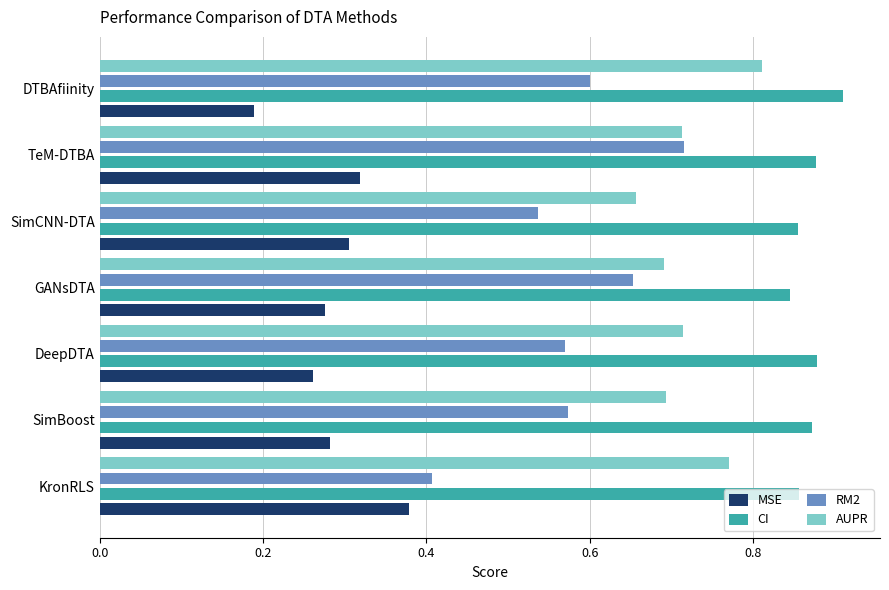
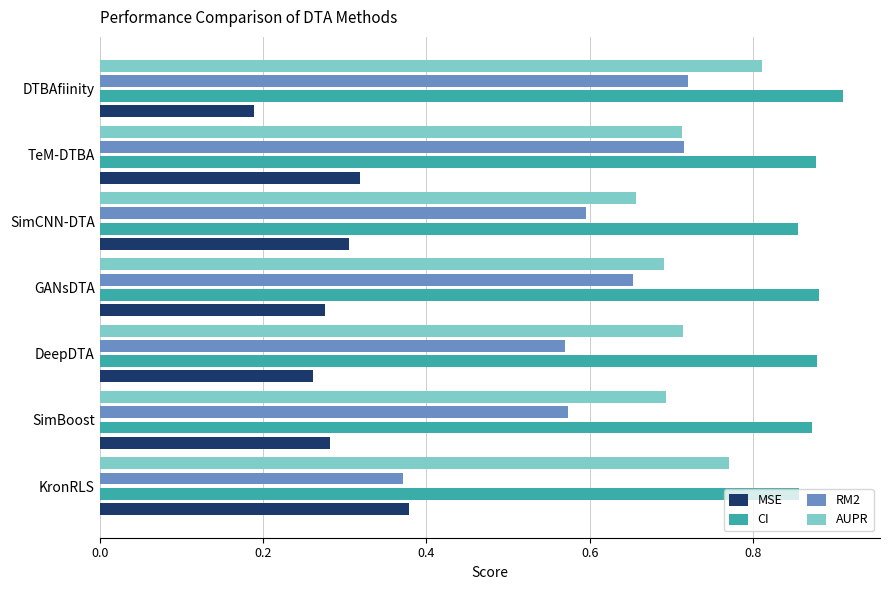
  {
    "MSE": {
      "DTBAfiinity": 0.19,
      "TeM-DTBA": 0.32,
      "SimCNN-DTA": 0.31,
      "GANsDTA": 0.28,
      "DeepDTA": 0.26,
      "SimBoost": 0.28,
      "KronRLS": 0.38
    },
    "CI": {
      "DTBAfiinity": 0.91,
      "TeM-DTBA": 0.88,
      "SimCNN-DTA": 0.86,
-     "GANsDTA": 0.85,
+     "GANsDTA": 0.88,
      "DeepDTA": 0.88,
      "SimBoost": 0.87
    },
    "RM2": {
-     "DTBAfiinity": 0.60,
+     "DTBAfiinity": 0.72,
      "TeM-DTBA": 0.72,
-     "SimCNN-DTA": 0.54,
+     "SimCNN-DTA": 0.60,
      "GANsDTA": 0.65,
      "DeepDTA": 0.57,
      "SimBoost": 0.57,
-     "KronRLS": 0.41
+     "KronRLS": 0.37
    },
    "AUPR": {
      "DTBAfiinity": 0.81,
      "TeM-DTBA": 0.71,
      "SimCNN-DTA": 0.66,
      "GANsDTA": 0.69,
      "DeepDTA": 0.71,
      "SimBoost": 0.69,
      "KronRLS": 0.77
    }
  }
